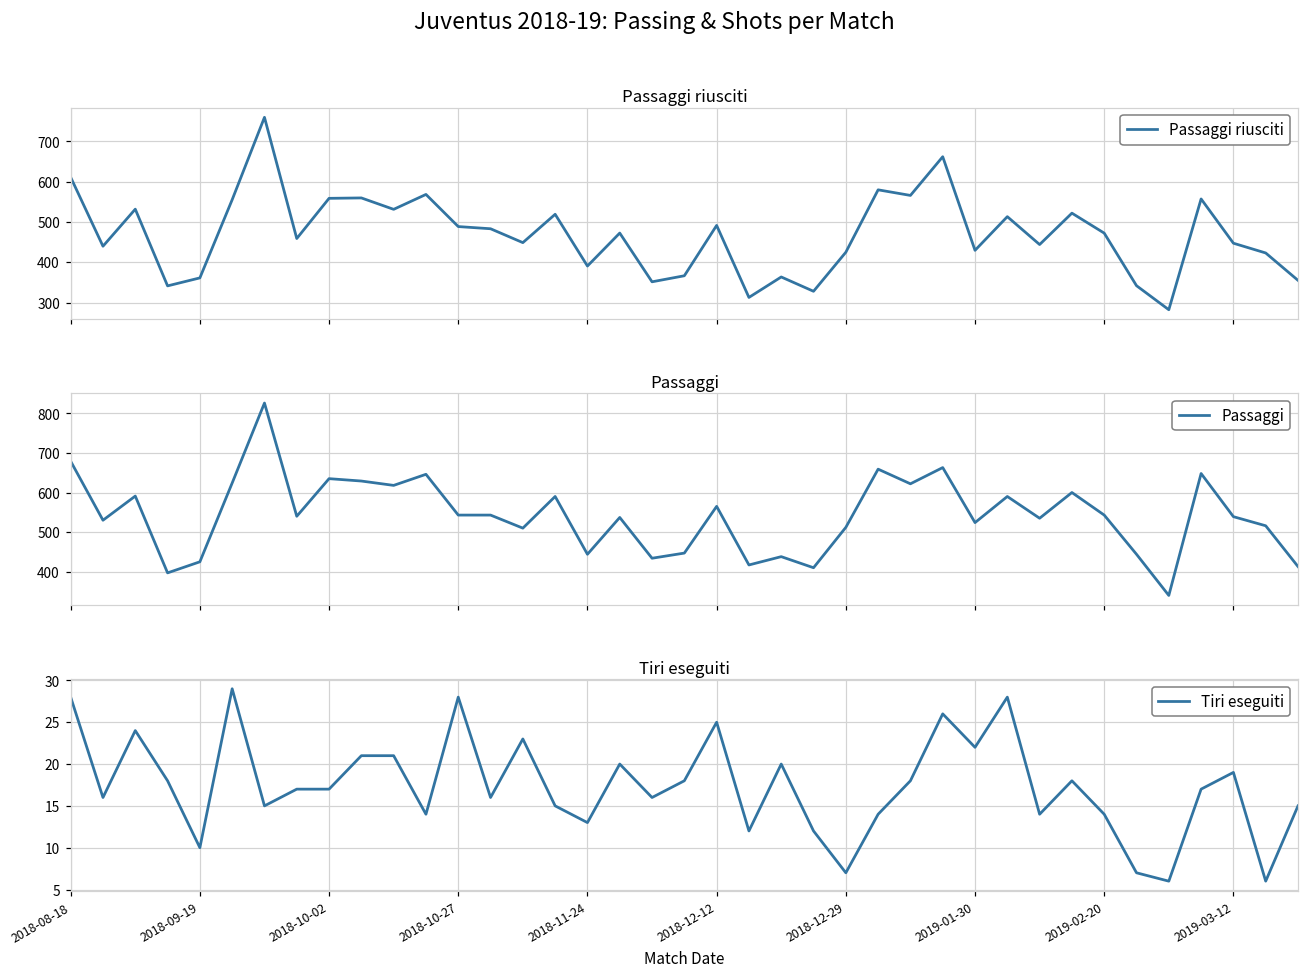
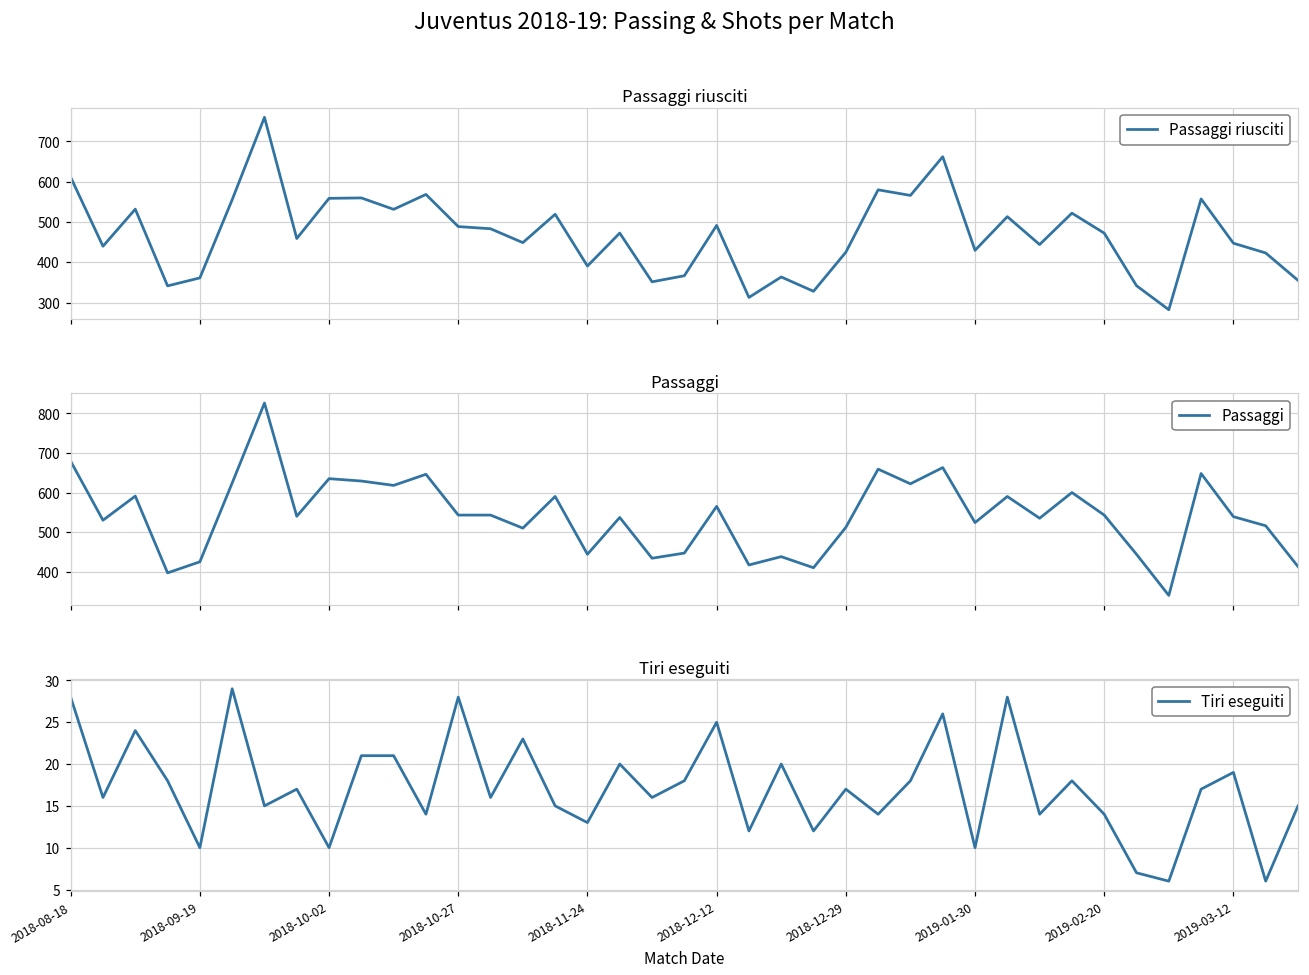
  {
    "Tiri eseguiti": {
      "2018-08-18": 28,
      "2018-09-19": 10,
-     "2018-10-02": 17,
+     "2018-10-02": 10,
      "2018-10-27": 28,
      "2018-11-24": 13,
      "2018-12-12": 25,
-     "2018-12-29": 7,
-     "2019-01-30": 22,
+     "2018-12-29": 17,
+     "2019-01-30": 10,
      "2019-02-20": 14,
      "2019-03-12": 19
    }
  }
